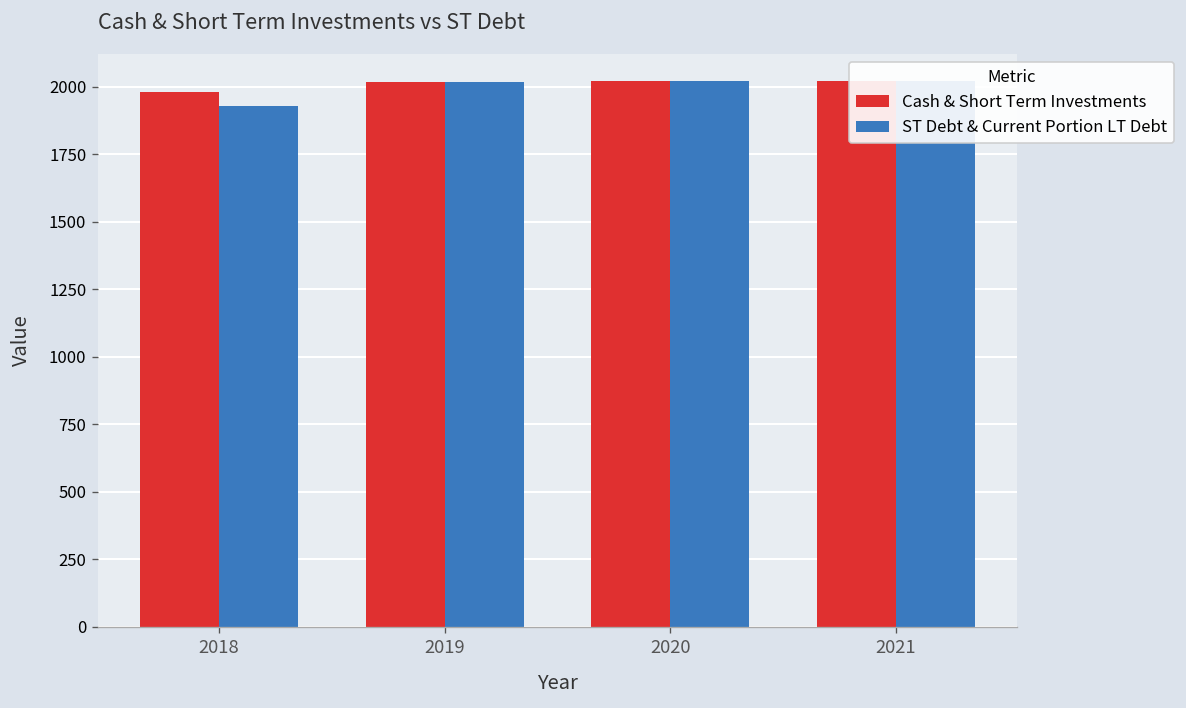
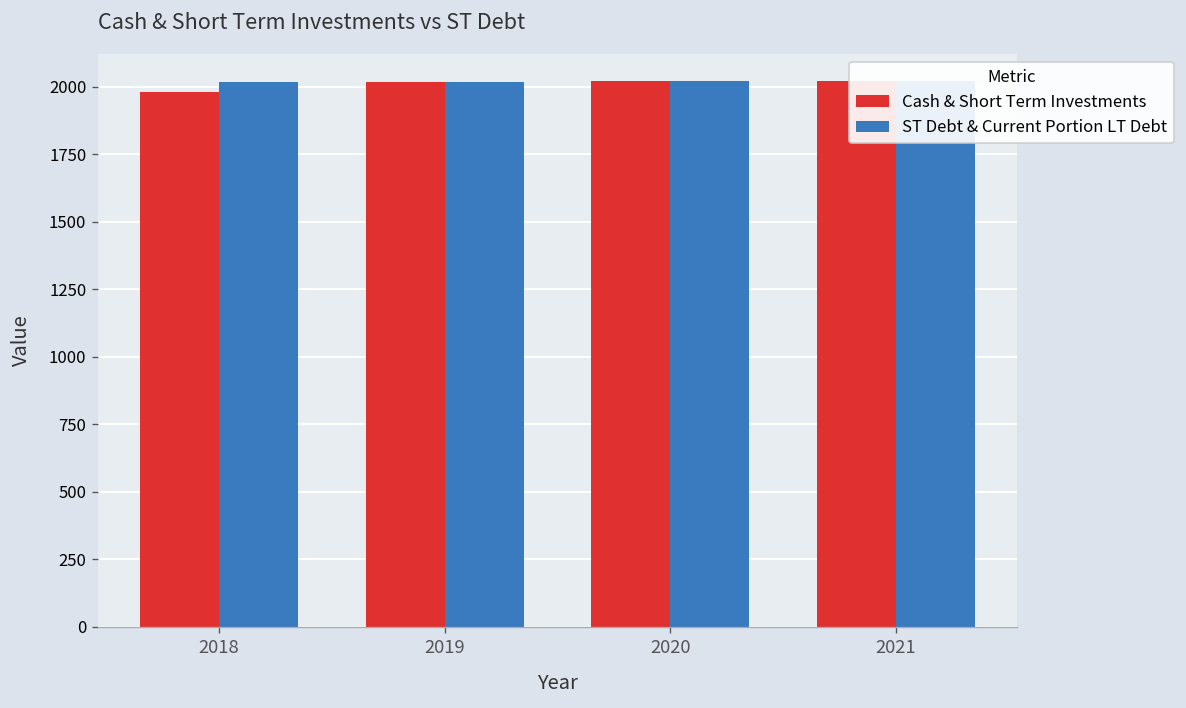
  {
    "Cash & Short Term Investments": {
      "2018": 1980,
      "2019": 2020,
      "2020": 2020
    },
    "ST Debt & Current Portion LT Debt": {
-     "2018": 1930,
+     "2018": 2020,
      "2019": 2020,
      "2020": 2020
    }
  }
